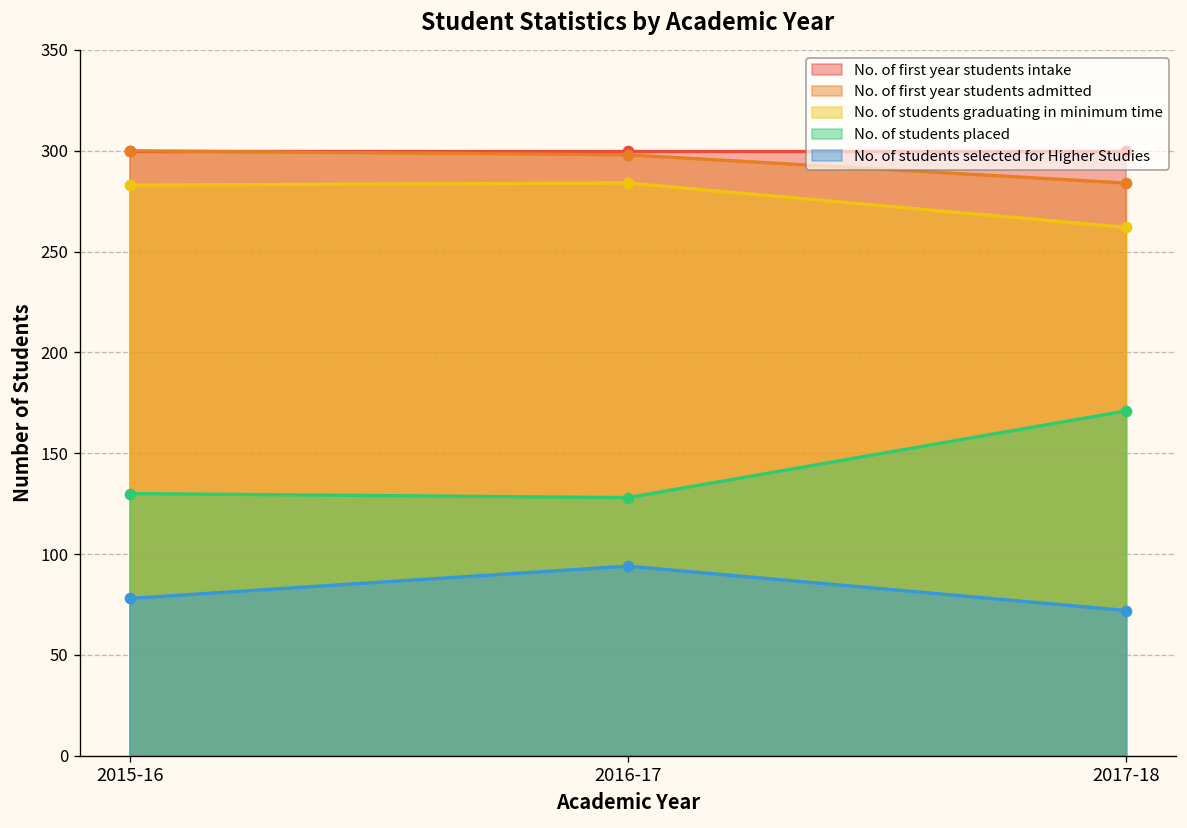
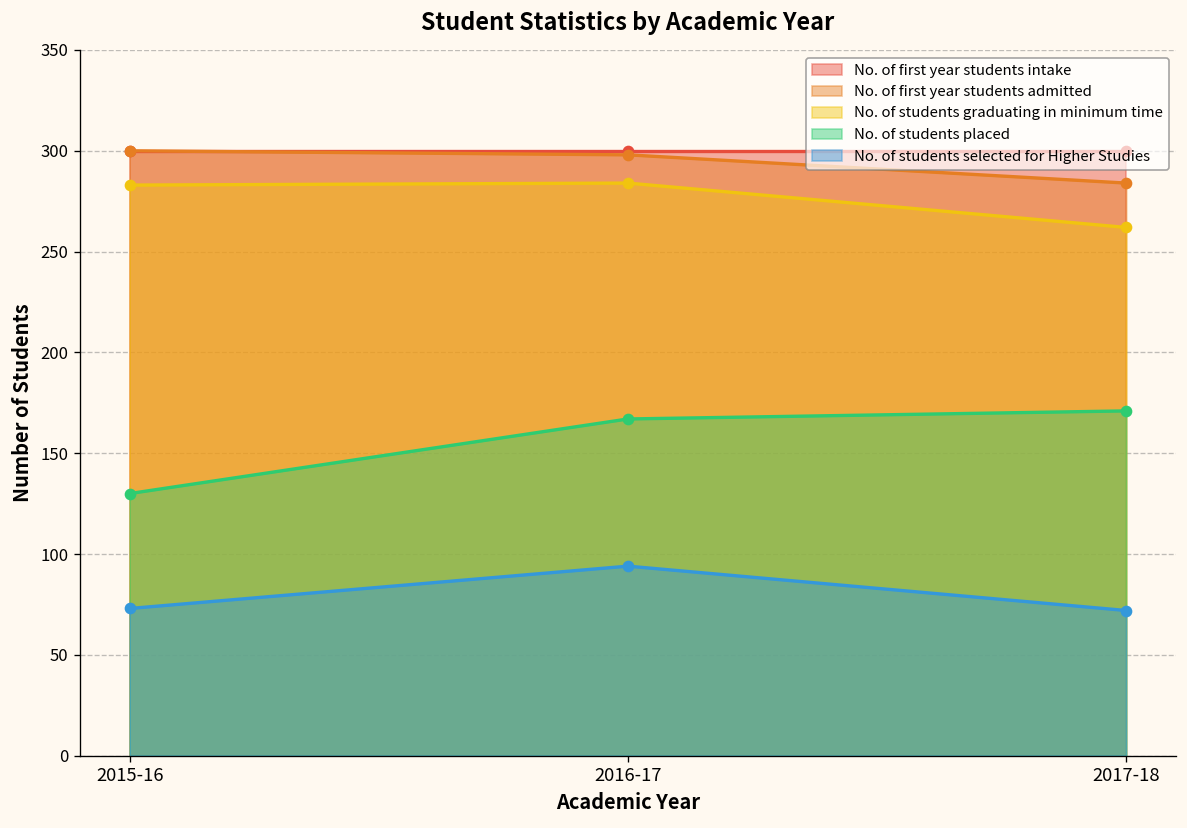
  {
    "No. of students placed": {
      "2015-16": 130,
-     "2016-17": 128,
+     "2016-17": 167,
      "2017-18": 171
    },
    "No. of students selected for Higher Studies": {
-     "2015-16": 78,
+     "2015-16": 73,
      "2016-17": 94,
      "2017-18": 72
    }
  }
